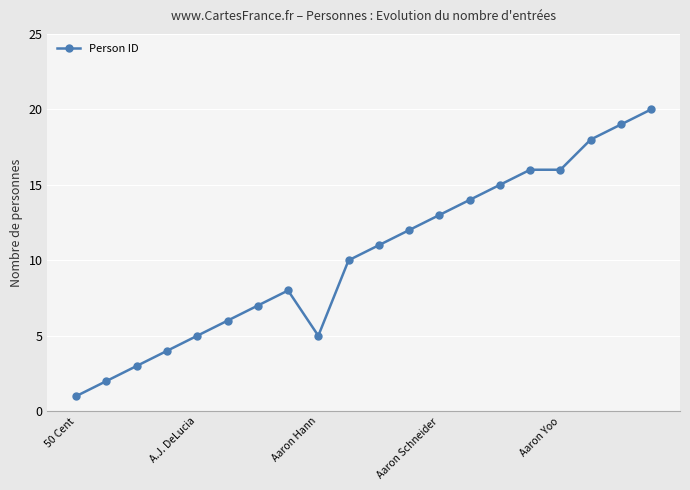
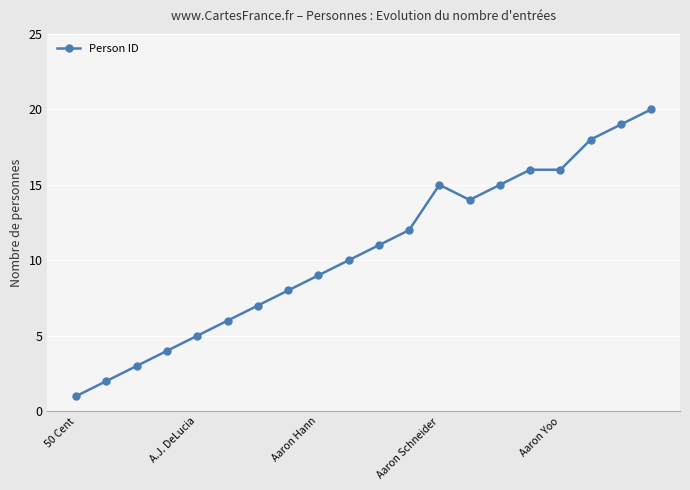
  {
    "50 Cent": 1,
    "A.J. DeLucia": 5,
-   "Aaron Hann": 5,
-   "Aaron Schneider": 13,
+   "Aaron Hann": 9,
+   "Aaron Schneider": 15,
    "Aaron Yoo": 16
  }
